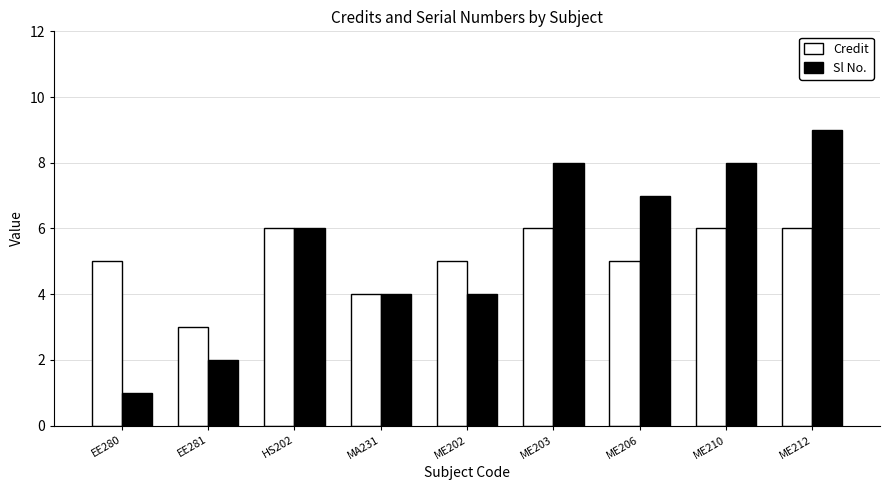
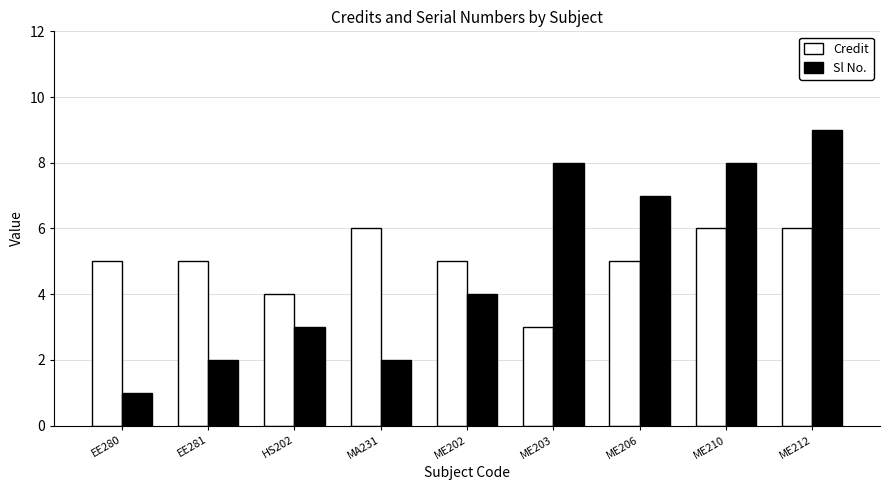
  {
    "Credit": {
      "EE280": 5,
-     "EE281": 3,
-     "HS202": 6,
-     "MA231": 4,
+     "EE281": 5,
+     "HS202": 4,
+     "MA231": 6,
      "ME202": 5,
-     "ME203": 6,
+     "ME203": 3,
      "ME206": 5,
      "ME210": 6,
      "ME212": 6
    },
    "Sl No.": {
      "EE280": 1,
      "EE281": 2,
-     "HS202": 6,
-     "MA231": 4,
+     "HS202": 3,
+     "MA231": 2,
      "ME202": 4,
      "ME203": 8,
      "ME206": 7,
      "ME210": 8,
      "ME212": 9
    }
  }
